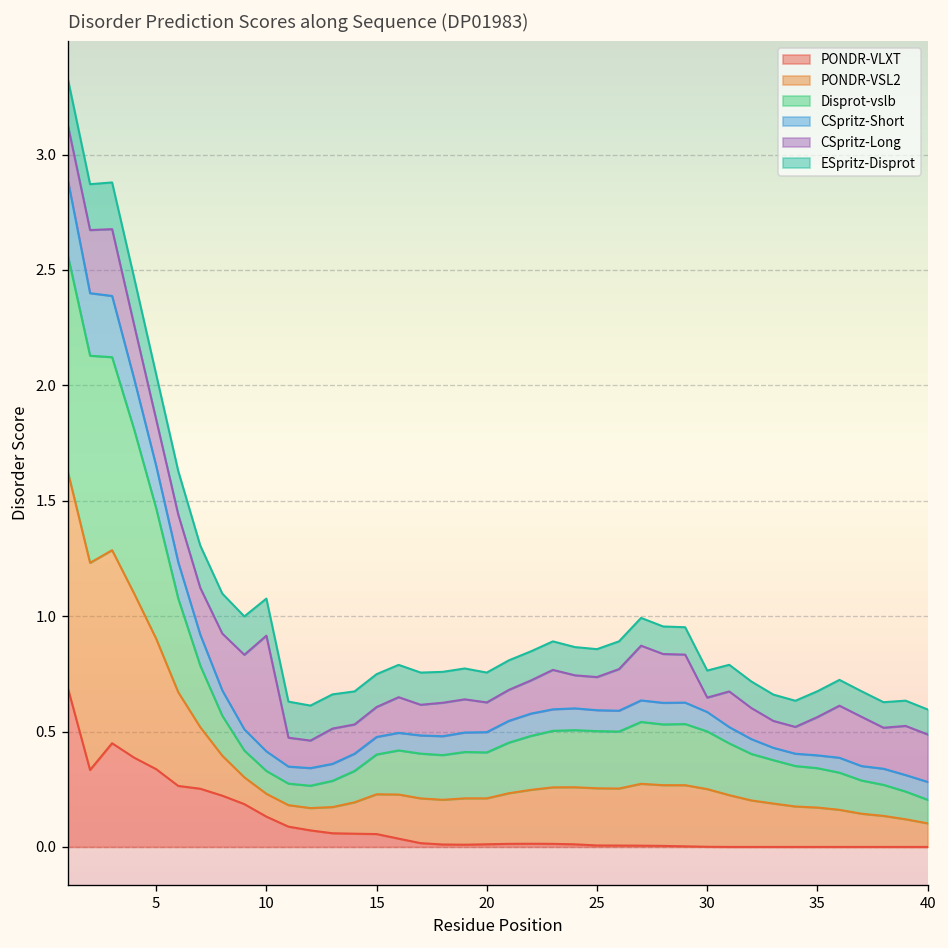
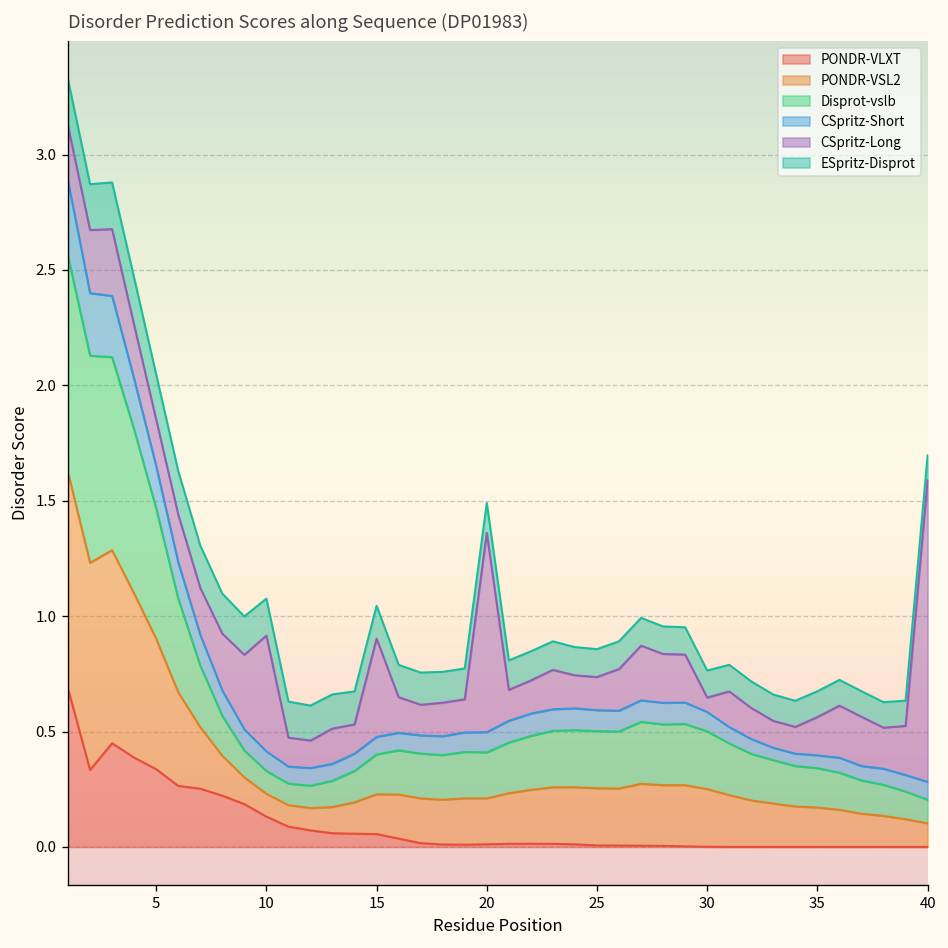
  {
    "CSpritz-Long": {
      "5": 0.20,
      "10": 0.50,
-     "15": 0.13,
-     "20": 0.13,
+     "15": 0.43,
+     "20": 0.86,
      "25": 0.14,
      "30": 0.06,
      "35": 0.17,
-     "40": 0.21
+     "40": 1.31
    }
  }
